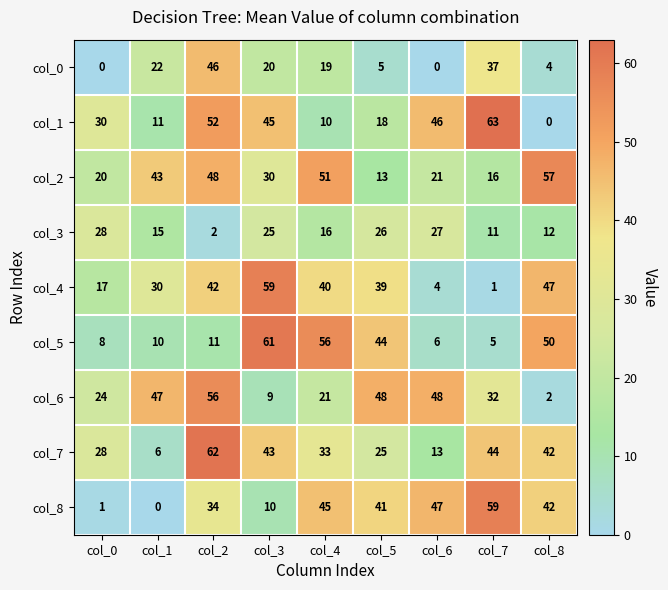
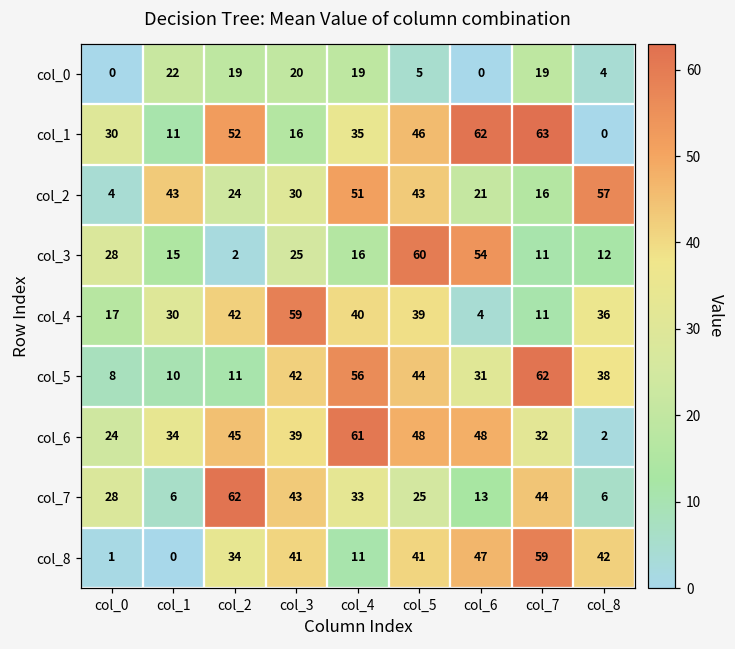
  {
    "col_0": {
      "col_0": 0,
      "col_1": 22,
-     "col_2": 46,
+     "col_2": 19,
      "col_3": 20,
      "col_4": 19,
      "col_5": 5,
      "col_6": 0,
-     "col_7": 37,
+     "col_7": 19,
      "col_8": 4
    },
    "col_1": {
      "col_0": 30,
      "col_1": 11,
      "col_2": 52,
-     "col_3": 45,
-     "col_4": 10,
-     "col_5": 18,
-     "col_6": 46,
+     "col_3": 16,
+     "col_4": 35,
+     "col_5": 46,
+     "col_6": 62,
      "col_7": 63,
      "col_8": 0
    },
    "col_2": {
-     "col_0": 20,
+     "col_0": 4,
      "col_1": 43,
-     "col_2": 48,
+     "col_2": 24,
      "col_3": 30,
      "col_4": 51,
-     "col_5": 13,
+     "col_5": 43,
      "col_6": 21,
      "col_7": 16,
      "col_8": 57
    },
    "col_3": {
      "col_0": 28,
      "col_1": 15,
      "col_2": 2,
      "col_3": 25,
      "col_4": 16,
-     "col_5": 26,
-     "col_6": 27,
+     "col_5": 60,
+     "col_6": 54,
      "col_7": 11,
      "col_8": 12
    },
    "col_4": {
      "col_0": 17,
      "col_1": 30,
      "col_2": 42,
      "col_3": 59,
      "col_4": 40,
      "col_5": 39,
      "col_6": 4,
-     "col_7": 1,
-     "col_8": 47
+     "col_7": 11,
+     "col_8": 36
    },
    "col_5": {
      "col_0": 8,
      "col_1": 10,
      "col_2": 11,
-     "col_3": 61,
+     "col_3": 42,
      "col_4": 56,
      "col_5": 44,
-     "col_6": 6,
-     "col_7": 5,
-     "col_8": 50
+     "col_6": 31,
+     "col_7": 62,
+     "col_8": 38
    },
    "col_6": {
      "col_0": 24,
-     "col_1": 47,
-     "col_2": 56,
-     "col_3": 9,
-     "col_4": 21,
+     "col_1": 34,
+     "col_2": 45,
+     "col_3": 39,
+     "col_4": 61,
      "col_5": 48,
      "col_6": 48,
      "col_7": 32,
      "col_8": 2
    },
    "col_7": {
      "col_0": 28,
      "col_1": 6,
      "col_2": 62,
      "col_3": 43,
      "col_4": 33,
      "col_5": 25,
      "col_6": 13,
      "col_7": 44,
-     "col_8": 42
+     "col_8": 6
    },
    "col_8": {
      "col_0": 1,
      "col_1": 0,
      "col_2": 34,
-     "col_3": 10,
-     "col_4": 45,
+     "col_3": 41,
+     "col_4": 11,
      "col_5": 41,
      "col_6": 47,
      "col_7": 59,
      "col_8": 42
    }
  }
